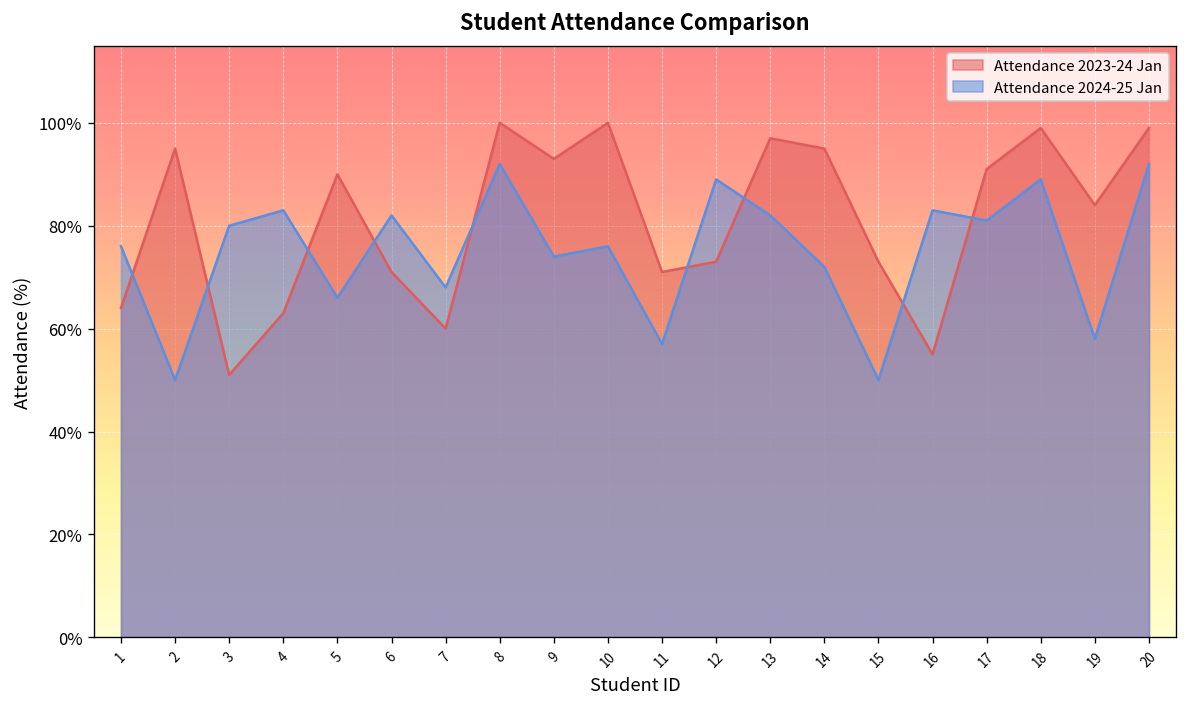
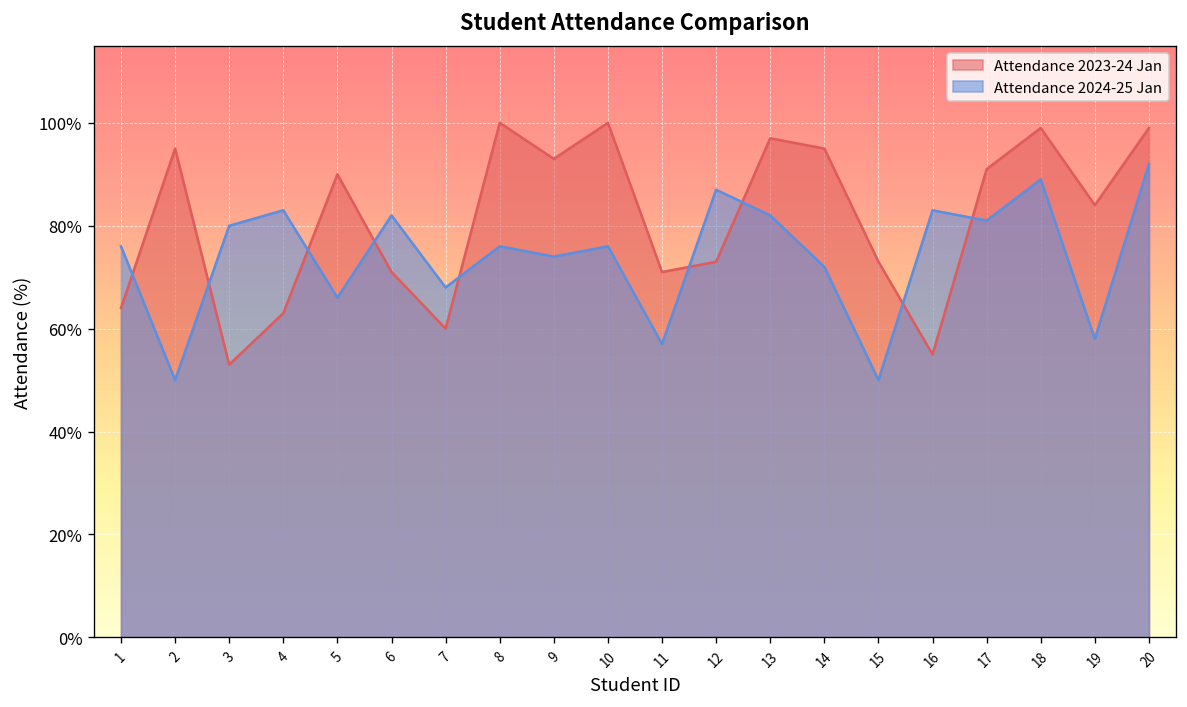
  {
    "Attendance 2023-24 Jan": {
      "1": "64%",
      "2": "95%",
-     "3": "51%",
+     "3": "53%",
      "4": "63%",
      "5": "90%",
      "6": "71%",
      "7": "60%",
      "8": "100%",
      "9": "93%",
      "10": "100%",
      "11": "71%",
      "12": "73%",
      "13": "97%",
      "14": "95%",
      "15": "73%",
      "16": "55%",
      "17": "91%",
      "18": "99%",
      "19": "84%",
      "20": "99%"
    },
    "Attendance 2024-25 Jan": {
      "1": "76%",
      "2": "50%",
      "3": "80%",
      "4": "83%",
      "5": "66%",
      "6": "82%",
      "7": "68%",
-     "8": "92%",
+     "8": "76%",
      "9": "74%",
      "10": "76%",
      "11": "57%",
-     "12": "89%",
+     "12": "87%",
      "13": "82%",
      "14": "72%",
      "15": "50%",
      "16": "83%",
      "17": "81%",
      "18": "89%",
      "19": "58%",
      "20": "92%"
    }
  }
